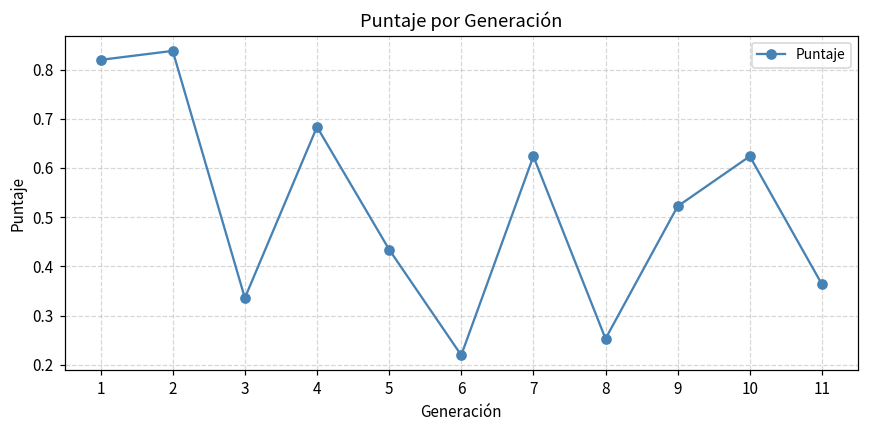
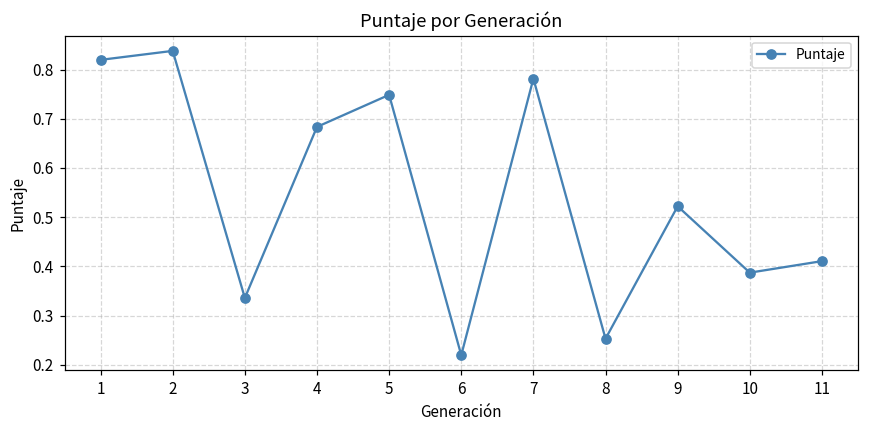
  {
    "1": 0.82,
    "2": 0.84,
    "3": 0.34,
    "4": 0.68,
-   "5": 0.43,
+   "5": 0.75,
    "6": 0.22,
-   "7": 0.62,
+   "7": 0.78,
    "8": 0.25,
    "9": 0.52,
-   "10": 0.62,
-   "11": 0.36
+   "10": 0.39,
+   "11": 0.41
  }
